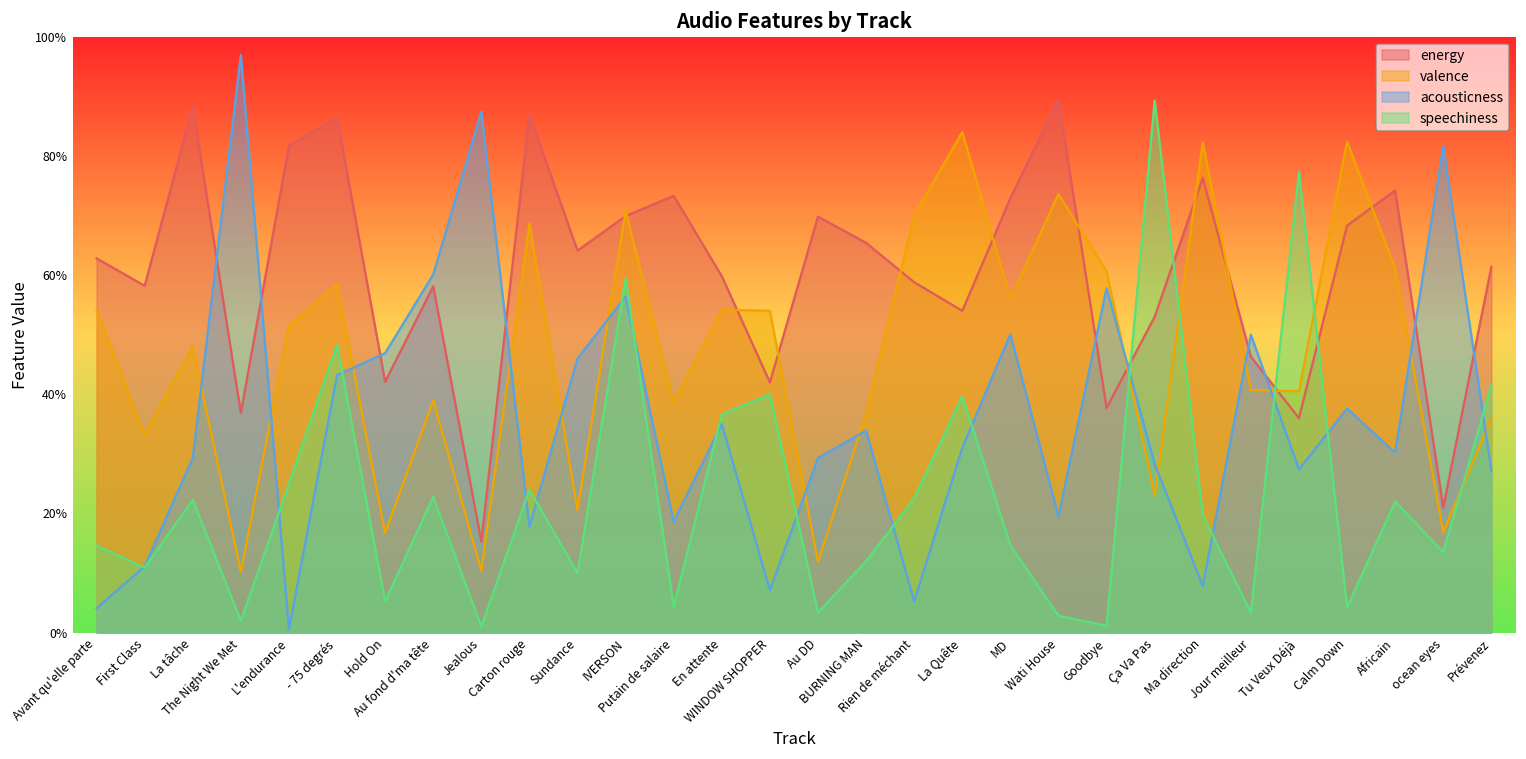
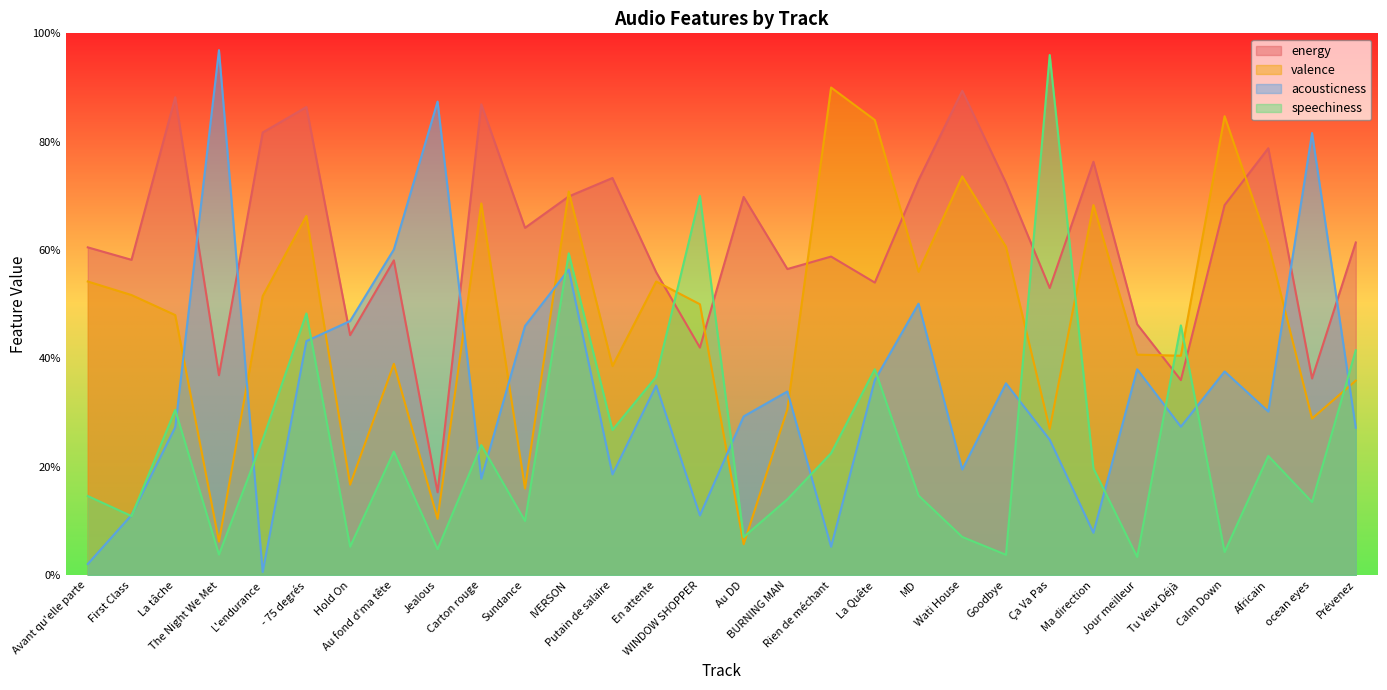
  {
    "energy": {
-     "Avant qu'elle parte": "63%",
+     "Avant qu'elle parte": "61%",
      "First Class": "58%",
      "La tâche": "88%",
      "The Night We Met": "37%",
      "L'endurance": "82%",
      "- 75 degrés": "86%",
-     "Hold On": "42%",
+     "Hold On": "44%",
      "Au fond d'ma tête": "58%",
      "Jealous": "15%",
      "Carton rouge": "87%",
      "Sundance": "64%",
      "IVERSON": "70%",
      "Putain de salaire": "73%",
-     "En attente": "60%",
+     "En attente": "56%",
      "WINDOW SHOPPER": "42%",
      "Au DD": "70%",
-     "BURNING MAN": "65%",
+     "BURNING MAN": "56%",
      "Rien de méchant": "59%",
      "La Quête": "54%",
      "MD": "73%",
      "Wati House": "89%",
-     "Goodbye": "38%",
+     "Goodbye": "72%",
      "Ça Va Pas": "53%",
      "Ma direction": "76%",
      "Jour meilleur": "46%",
      "Tu Veux Déjà": "36%",
      "Calm Down": "68%",
-     "Africain": "74%",
-     "ocean eyes": "21%",
+     "Africain": "79%",
+     "ocean eyes": "36%",
      "Prévenez": "61%"
    },
    "valence": {
      "Avant qu'elle parte": "54%",
-     "First Class": "33%",
+     "First Class": "52%",
      "La tâche": "48%",
-     "The Night We Met": "10%",
+     "The Night We Met": "6%",
      "L'endurance": "52%",
-     "- 75 degrés": "59%",
+     "- 75 degrés": "66%",
      "Hold On": "17%",
      "Au fond d'ma tête": "39%",
      "Jealous": "10%",
      "Carton rouge": "69%",
-     "Sundance": "21%",
+     "Sundance": "16%",
      "IVERSON": "71%",
      "Putain de salaire": "39%",
      "En attente": "54%",
-     "WINDOW SHOPPER": "54%",
-     "Au DD": "12%",
-     "BURNING MAN": "37%",
-     "Rien de méchant": "70%",
+     "WINDOW SHOPPER": "50%",
+     "Au DD": "6%",
+     "BURNING MAN": "31%",
+     "Rien de méchant": "90%",
      "La Quête": "84%",
      "MD": "56%",
      "Wati House": "74%",
      "Goodbye": "61%",
-     "Ça Va Pas": "23%",
-     "Ma direction": "82%",
+     "Ça Va Pas": "27%",
+     "Ma direction": "68%",
      "Jour meilleur": "41%",
      "Tu Veux Déjà": "41%",
-     "Calm Down": "82%",
+     "Calm Down": "85%",
      "Africain": "61%",
-     "ocean eyes": "17%",
+     "ocean eyes": "29%",
      "Prévenez": "36%"
    },
    "acousticness": {
-     "Avant qu'elle parte": "4%",
-     "La tâche": "29%",
+     "Avant qu'elle parte": "2%",
+     "La tâche": "27%",
      "The Night We Met": "97%",
      "L'endurance": "1%",
      "- 75 degrés": "43%",
      "Hold On": "47%",
      "Au fond d'ma tête": "60%",
      "Jealous": "87%",
      "Carton rouge": "18%",
      "Sundance": "46%",
      "IVERSON": "56%",
      "Putain de salaire": "19%",
      "En attente": "35%",
-     "WINDOW SHOPPER": "7%",
+     "WINDOW SHOPPER": "11%",
      "Au DD": "29%",
      "BURNING MAN": "34%",
      "Rien de méchant": "5%",
-     "La Quête": "31%",
+     "La Quête": "36%",
      "MD": "50%",
      "Wati House": "20%",
-     "Goodbye": "58%",
-     "Ça Va Pas": "28%",
+     "Goodbye": "35%",
+     "Ça Va Pas": "25%",
      "Ma direction": "8%",
-     "Jour meilleur": "50%",
+     "Jour meilleur": "38%",
      "Tu Veux Déjà": "27%",
      "Calm Down": "38%",
      "Africain": "30%",
      "ocean eyes": "82%",
      "Prévenez": "27%"
    },
    "speechiness": {
      "Avant qu'elle parte": "15%",
-     "La tâche": "22%",
-     "The Night We Met": "2%",
+     "La tâche": "31%",
+     "The Night We Met": "4%",
      "L'endurance": "25%",
      "- 75 degrés": "48%",
      "Hold On": "5%",
      "Au fond d'ma tête": "23%",
-     "Jealous": "1%",
+     "Jealous": "5%",
      "Carton rouge": "24%",
      "Sundance": "10%",
      "IVERSON": "59%",
-     "Putain de salaire": "4%",
+     "Putain de salaire": "27%",
      "En attente": "37%",
-     "WINDOW SHOPPER": "40%",
-     "Au DD": "3%",
-     "BURNING MAN": "12%",
+     "WINDOW SHOPPER": "70%",
+     "Au DD": "7%",
+     "BURNING MAN": "14%",
      "Rien de méchant": "23%",
-     "La Quête": "40%",
+     "La Quête": "38%",
      "MD": "15%",
-     "Wati House": "3%",
-     "Goodbye": "1%",
-     "Ça Va Pas": "89%",
+     "Wati House": "7%",
+     "Goodbye": "4%",
+     "Ça Va Pas": "96%",
      "Ma direction": "20%",
      "Jour meilleur": "3%",
-     "Tu Veux Déjà": "77%",
+     "Tu Veux Déjà": "46%",
      "Calm Down": "4%",
      "Africain": "22%",
      "ocean eyes": "14%",
      "Prévenez": "42%"
    }
  }
